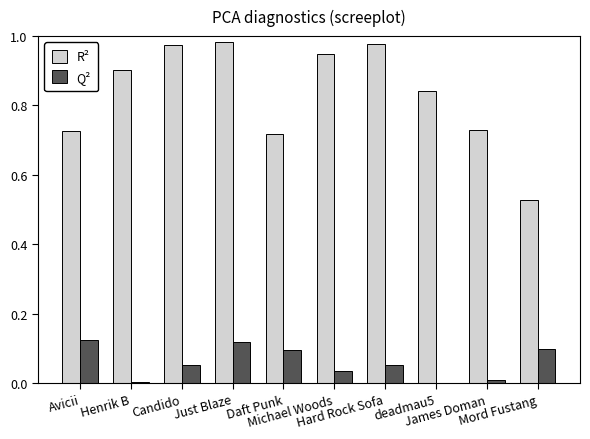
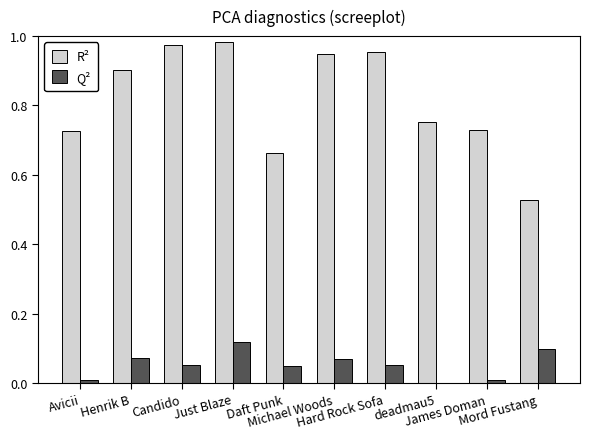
  {
    "R²": {
      "Avicii": 0.73,
      "Henrik B": 0.90,
      "Candido": 0.98,
      "Just Blaze": 0.98,
-     "Daft Punk": 0.72,
+     "Daft Punk": 0.66,
      "Michael Woods": 0.95,
-     "Hard Rock Sofa": 0.98,
-     "deadmau5": 0.84,
+     "Hard Rock Sofa": 0.95,
+     "deadmau5": 0.75,
      "James Doman": 0.73,
      "Mord Fustang": 0.53
    },
    "Q²": {
-     "Avicii": 0.12,
-     "Henrik B": 0.00,
+     "Avicii": 0.01,
+     "Henrik B": 0.07,
      "Candido": 0.05,
      "Just Blaze": 0.12,
-     "Daft Punk": 0.09,
-     "Michael Woods": 0.04,
+     "Daft Punk": 0.05,
+     "Michael Woods": 0.07,
      "Hard Rock Sofa": 0.05,
      "James Doman": 0.01,
      "Mord Fustang": 0.10
    }
  }
